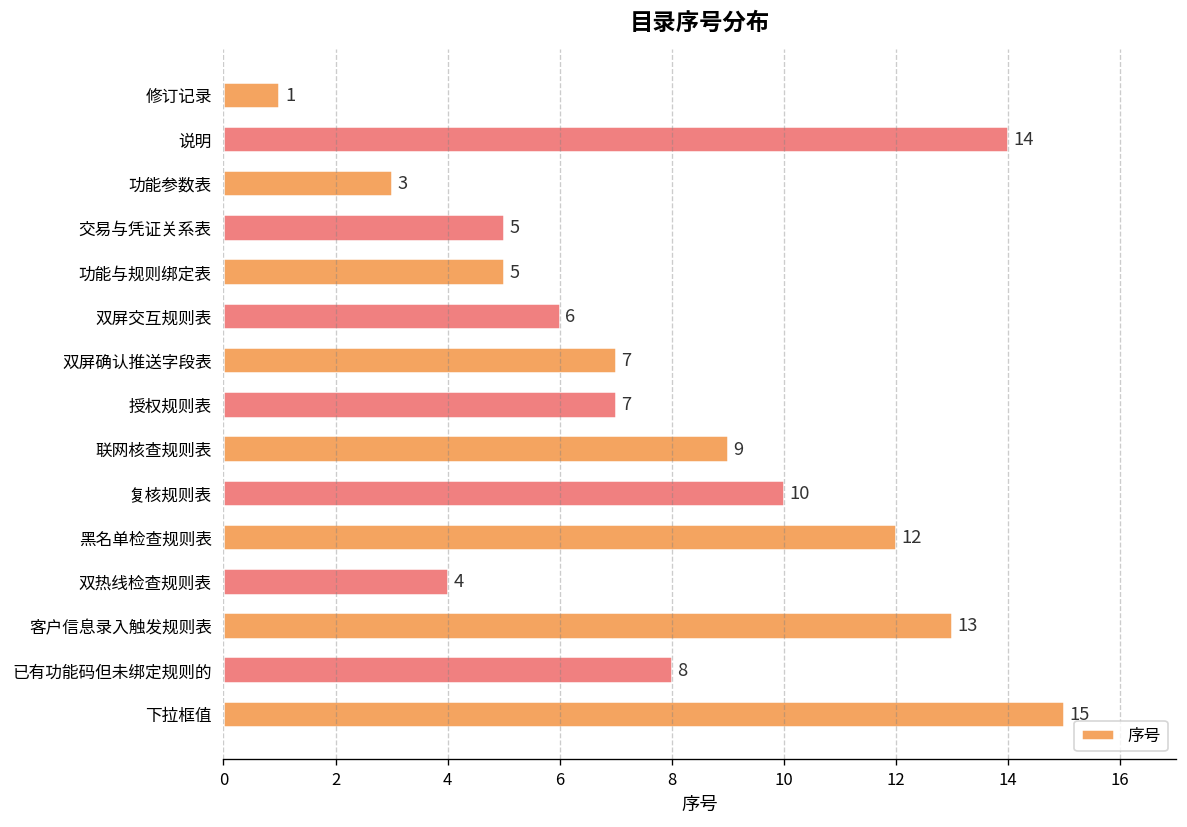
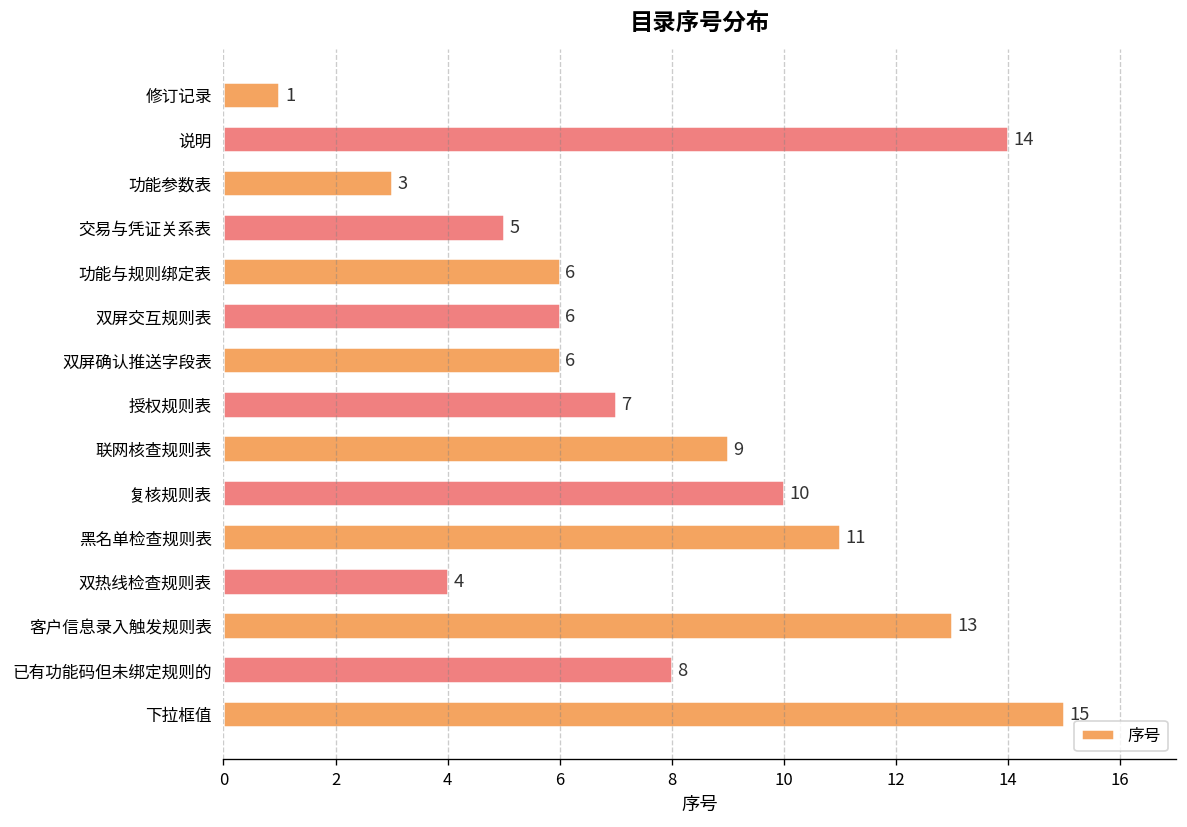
  {
    "修订记录": 1,
    "说明": 14,
    "功能参数表": 3,
    "交易与凭证关系表": 5,
-   "功能与规则绑定表": 5,
+   "功能与规则绑定表": 6,
    "双屏交互规则表": 6,
-   "双屏确认推送字段表": 7,
+   "双屏确认推送字段表": 6,
    "授权规则表": 7,
    "联网核查规则表": 9,
    "复核规则表": 10,
-   "黑名单检查规则表": 12,
+   "黑名单检查规则表": 11,
    "双热线检查规则表": 4,
    "客户信息录入触发规则表": 13,
    "已有功能码但未绑定规则的": 8
  }
